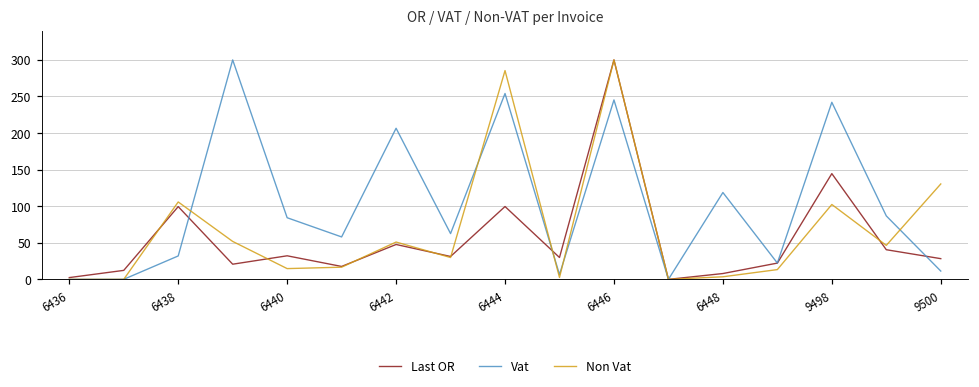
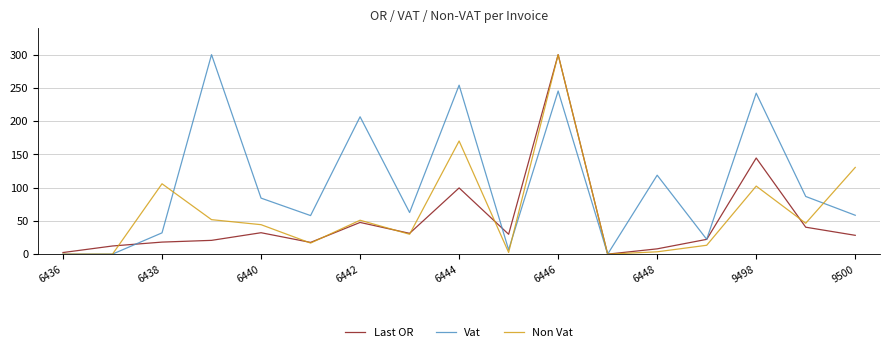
  {
    "Last OR": {
-     "6438": 100,
+     "6438": 20,
      "6440": 30,
      "6444": 100,
      "6448": 10,
      "9498": 140,
      "9500": 30
    },
    "Vat": {
      "6438": 30,
      "6440": 80,
      "6442": 210,
      "6444": 250,
      "6446": 250,
      "6448": 120,
      "9498": 240,
-     "9500": 10
+     "9500": 60
    },
    "Non Vat": {
      "6438": 110,
-     "6440": 10,
-     "6444": 290,
+     "6440": 40,
+     "6444": 170,
      "6448": 0,
      "9498": 100,
      "9500": 130
    }
  }
